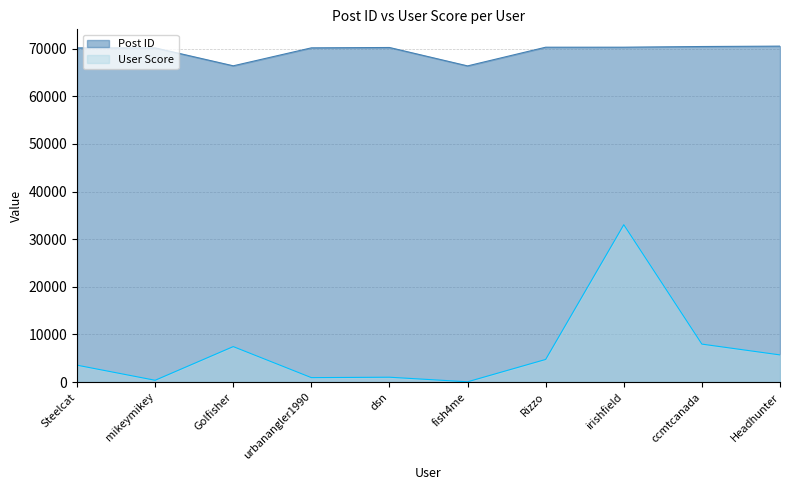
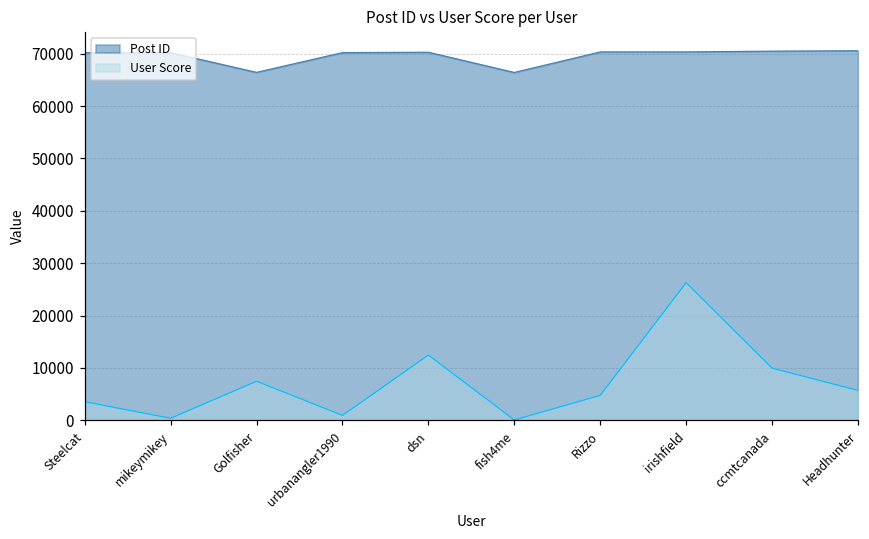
  {
    "Post ID": {
      "Steelcat": 70000,
      "Golfisher": 66000,
      "urbanangler1990": 70000,
      "dsn": 70000,
      "fish4me": 66000,
      "Rizzo": 70000,
      "irishfield": 70000,
      "ccmtcanada": 70000,
      "Headhunter": 71000
    },
    "User Score": {
      "Steelcat": 4000,
      "mikeymikey": 0,
      "Golfisher": 7000,
      "urbanangler1990": 1000,
-     "dsn": 1000,
+     "dsn": 12000,
      "fish4me": 0,
      "Rizzo": 5000,
-     "irishfield": 33000,
-     "ccmtcanada": 8000,
+     "irishfield": 26000,
+     "ccmtcanada": 10000,
      "Headhunter": 6000
    }
  }
